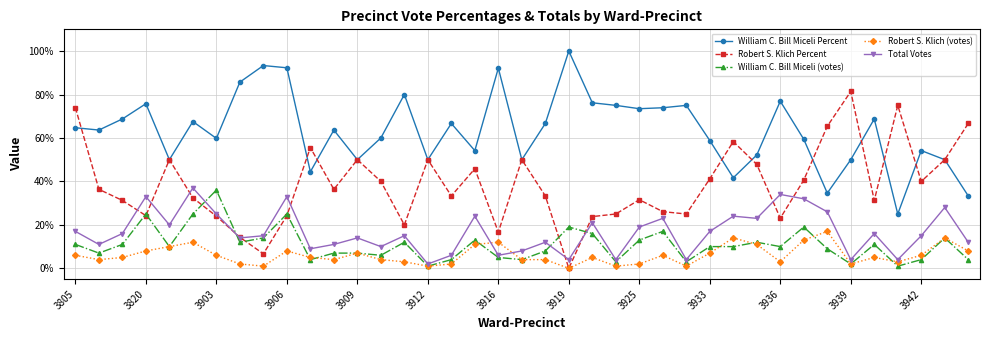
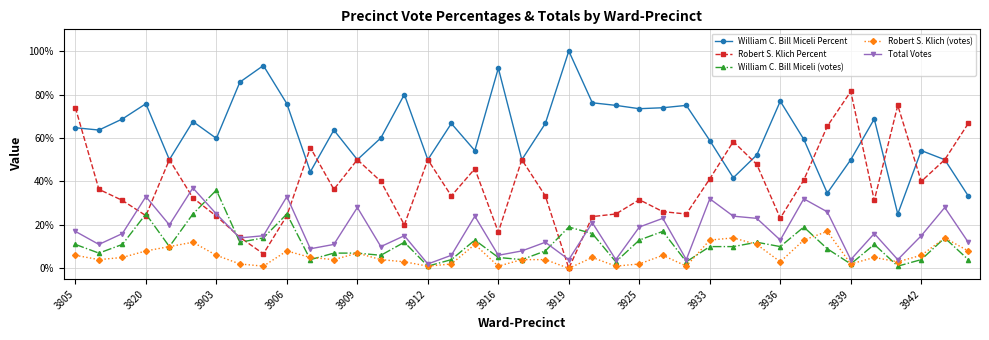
  {
    "William C. Bill Miceli Percent": {
      "3805": "65%",
      "3820": "76%",
      "3903": "60%",
-     "3906": "92%",
+     "3906": "76%",
      "3916": "92%",
      "3919": "100%",
      "3925": "73%",
      "3933": "59%",
      "3936": "77%",
      "3939": "50%",
      "3942": "54%"
    },
    "Robert S. Klich Percent": {
      "3805": "74%",
      "3916": "17%",
      "3925": "32%",
      "3933": "41%",
      "3936": "23%",
      "3939": "81%",
      "3942": "40%"
    },
    "William C. Bill Miceli (votes)": {
      "3805": "11%",
      "3903": "36%",
      "3919": "19%",
      "3925": "13%",
      "3933": "10%",
      "3936": "10%",
      "3942": "4%"
    },
    "Robert S. Klich (votes)": {
      "3805": "6%",
      "3820": "8%",
      "3903": "6%",
      "3906": "8%",
-     "3916": "12%",
+     "3916": "1%",
      "3925": "2%",
-     "3933": "7%",
+     "3933": "13%",
      "3936": "3%",
      "3942": "6%"
    },
    "Total Votes": {
      "3805": "17%",
      "3820": "33%",
      "3906": "33%",
-     "3909": "14%",
+     "3909": "28%",
      "3919": "4%",
      "3925": "19%",
-     "3933": "17%",
-     "3936": "34%",
+     "3933": "32%",
+     "3936": "13%",
      "3939": "4%",
      "3942": "15%"
    }
  }
